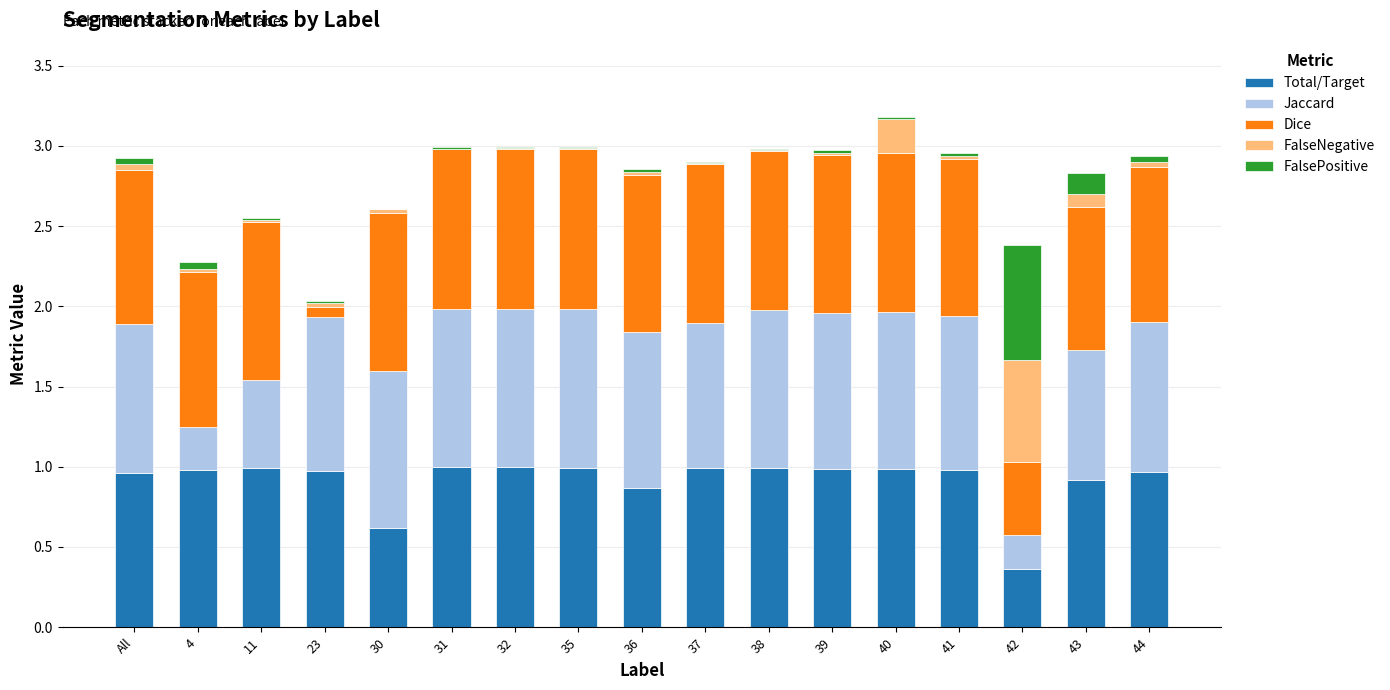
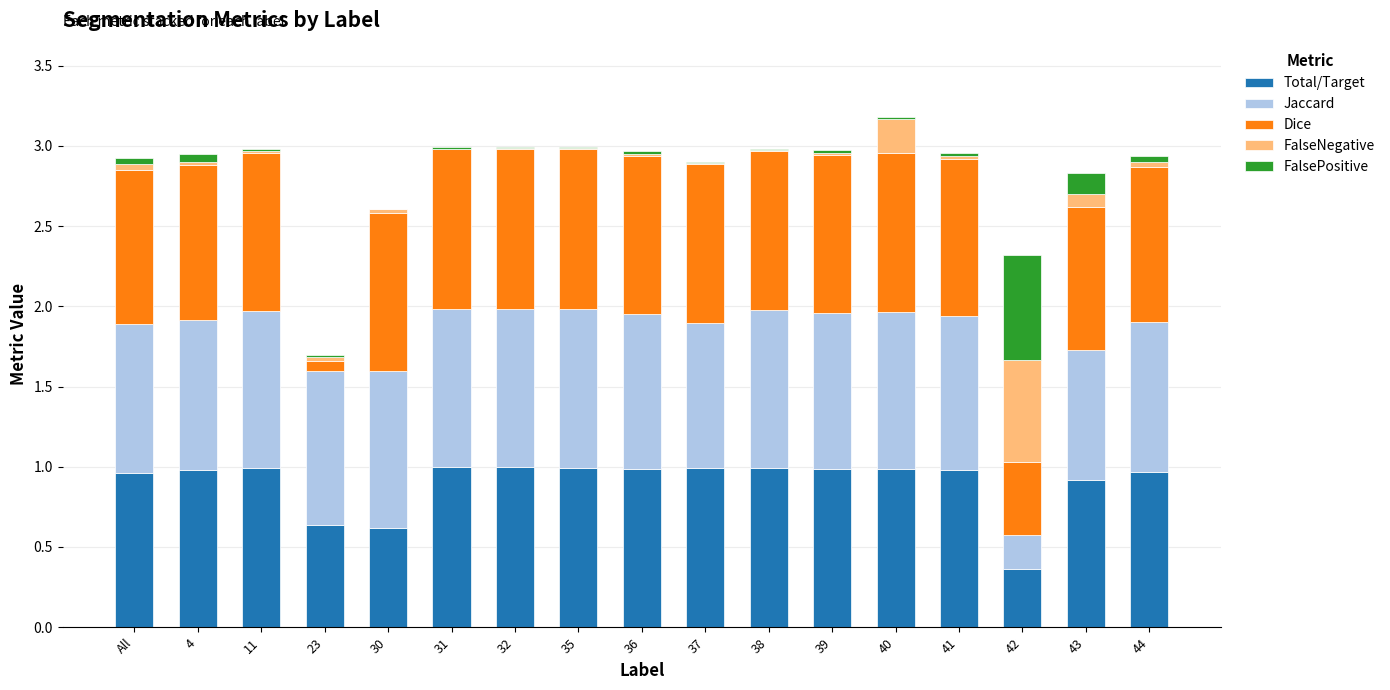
  {
    "Total/Target": {
      "All": 0.96,
      "4": 0.98,
      "11": 0.99,
-     "23": 0.97,
+     "23": 0.64,
      "30": 0.62,
      "31": 1.00,
      "32": 1.00,
      "35": 1.00,
-     "36": 0.87,
+     "36": 0.98,
      "37": 0.99,
      "38": 0.99,
      "39": 0.99,
      "40": 0.99,
      "41": 0.98,
      "42": 0.36,
      "43": 0.92,
      "44": 0.97
    },
    "Jaccard": {
      "All": 0.93,
-     "4": 0.26,
-     "11": 0.55,
+     "4": 0.94,
+     "11": 0.98,
      "23": 0.96,
      "30": 0.97,
      "31": 0.99,
      "32": 0.99,
      "35": 0.99,
      "36": 0.97,
      "37": 0.90,
      "38": 0.98,
      "39": 0.97,
      "40": 0.98,
      "41": 0.96,
      "42": 0.22,
      "43": 0.81,
      "44": 0.93
    },
    "Dice": {
      "All": 0.96,
      "4": 0.97,
      "11": 0.99,
      "23": 0.06,
      "30": 0.99,
      "31": 0.99,
      "32": 0.99,
      "35": 1.00,
      "36": 0.98,
      "37": 0.99,
      "38": 0.99,
      "39": 0.99,
      "40": 0.99,
      "41": 0.98,
      "42": 0.45,
      "43": 0.89,
      "44": 0.97
    },
    "FalseNegative": {
      "All": 0.04,
      "4": 0.02,
      "23": 0.03,
      "30": 0.02,
      "36": 0.02,
      "40": 0.21,
      "41": 0.02,
      "42": 0.64,
      "43": 0.08,
      "44": 0.03
    },
    "FalsePositive": {
      "All": 0.04,
      "4": 0.05,
      "36": 0.02,
      "41": 0.02,
-     "42": 0.72,
+     "42": 0.65,
      "43": 0.13,
      "44": 0.03
    }
  }
